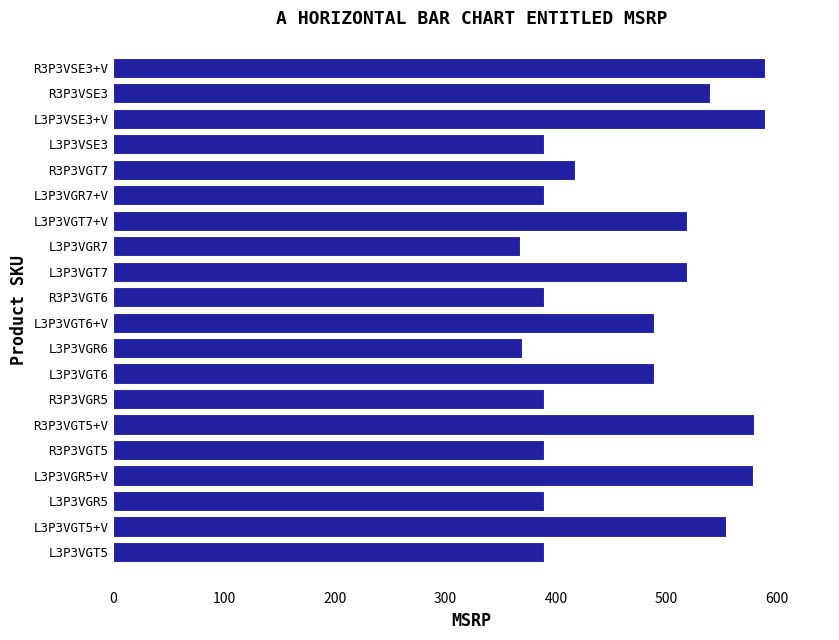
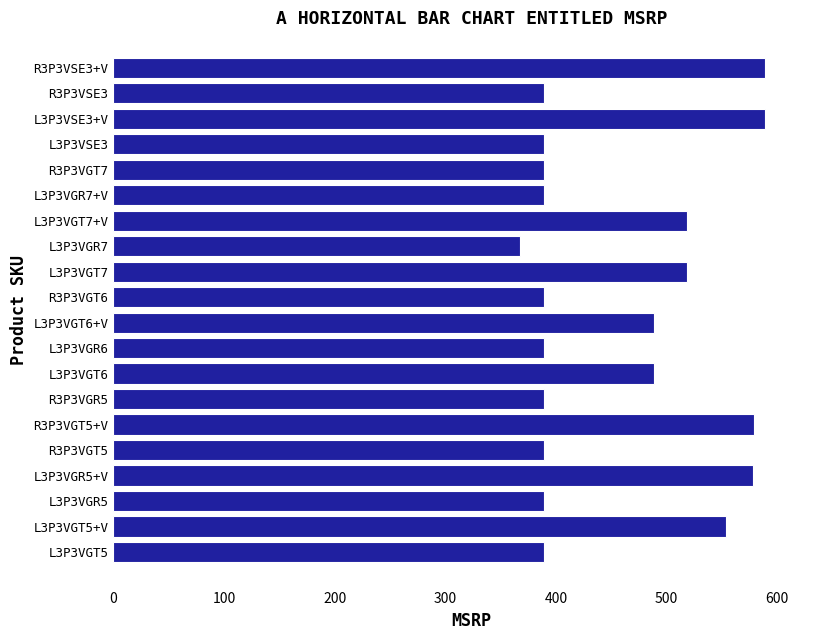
  {
    "R3P3VSE3+V": 589,
-   "R3P3VSE3": 539,
+   "R3P3VSE3": 389,
    "L3P3VSE3+V": 589,
    "L3P3VSE3": 389,
-   "R3P3VGT7": 417,
+   "R3P3VGT7": 389,
    "L3P3VGR7+V": 389,
    "L3P3VGT7+V": 519,
    "L3P3VGR7": 368,
    "L3P3VGT7": 519,
    "R3P3VGT6": 389,
    "L3P3VGT6+V": 489,
-   "L3P3VGR6": 369,
+   "L3P3VGR6": 389,
    "L3P3VGT6": 489,
    "R3P3VGR5": 389,
    "R3P3VGT5+V": 579,
    "R3P3VGT5": 389,
    "L3P3VGR5+V": 578,
    "L3P3VGR5": 389,
    "L3P3VGT5+V": 554,
    "L3P3VGT5": 389
  }
